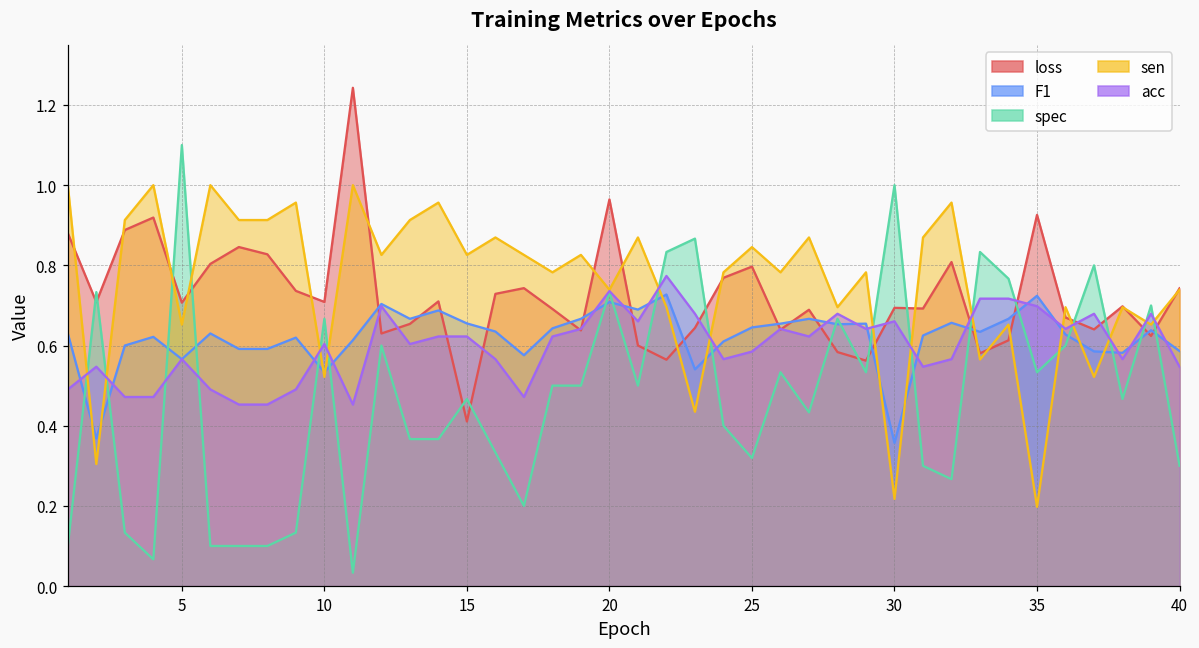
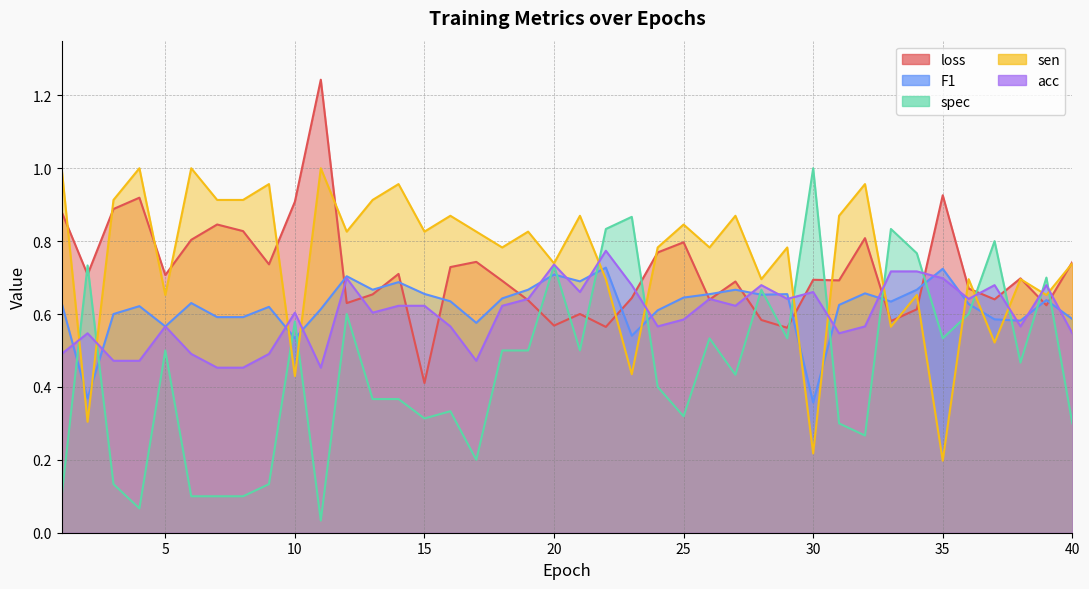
  {
    "loss": {
      "5": 0.71,
-     "10": 0.71,
+     "10": 0.91,
      "15": 0.41,
-     "20": 0.96,
+     "20": 0.57,
      "25": 0.80,
      "30": 0.69,
      "35": 0.93
    },
    "spec": {
-     "5": 1.1,
-     "10": 0.67,
-     "15": 0.47,
+     "5": 0.5,
+     "10": 0.58,
+     "15": 0.31,
      "25": 0.32,
      "30": 1.00,
      "35": 0.53,
      "40": 0.30
    },
    "sen": {
      "5": 0.65,
-     "10": 0.52,
+     "10": 0.43,
      "15": 0.83,
      "25": 0.85,
      "30": 0.22,
      "35": 0.20
    }
  }
